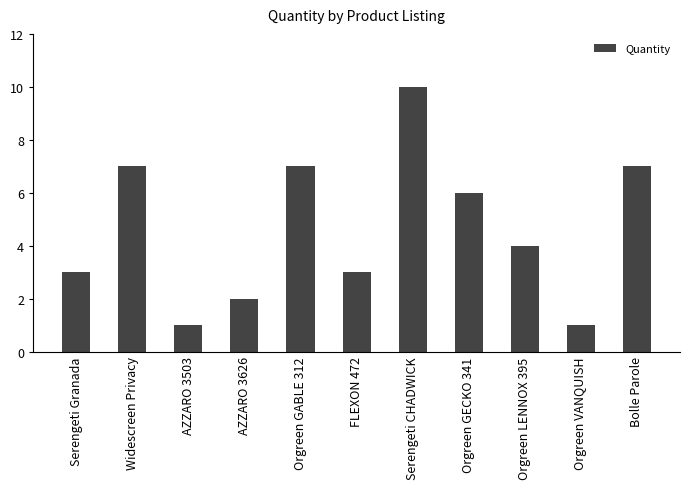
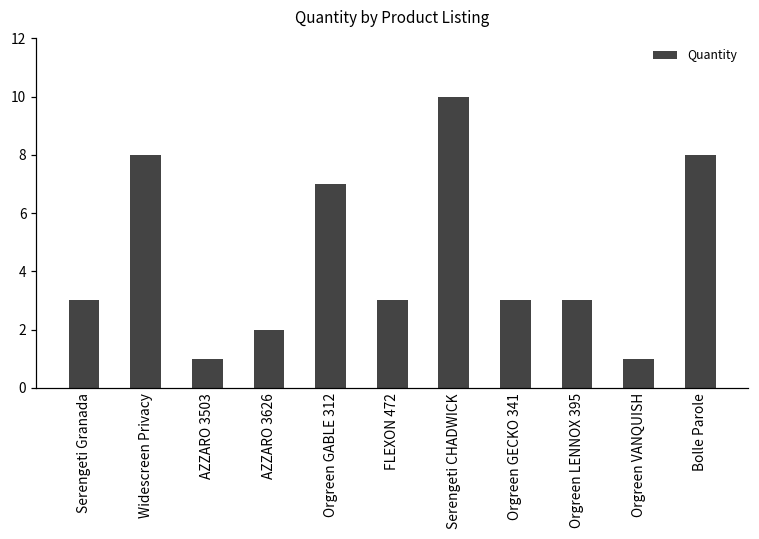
  {
    "Serengeti Granada": 3,
-   "Widescreen Privacy": 7,
+   "Widescreen Privacy": 8,
    "AZZARO 3503": 1,
    "AZZARO 3626": 2,
    "Orgreen GABLE 312": 7,
    "FLEXON 472": 3,
    "Serengeti CHADWICK": 10,
-   "Orgreen GECKO 341": 6,
-   "Orgreen LENNOX 395": 4,
+   "Orgreen GECKO 341": 3,
+   "Orgreen LENNOX 395": 3,
    "Orgreen VANQUISH": 1,
-   "Bolle Parole": 7
+   "Bolle Parole": 8
  }
